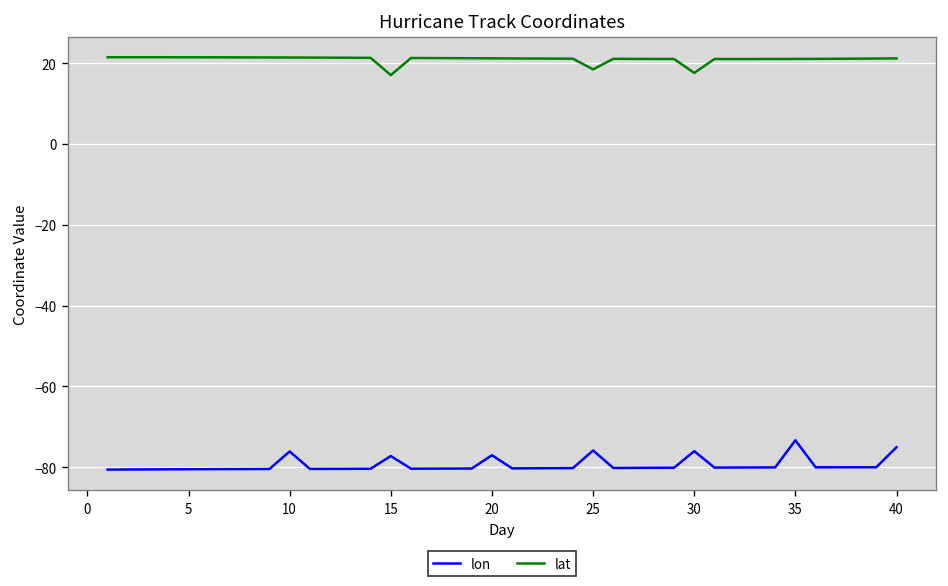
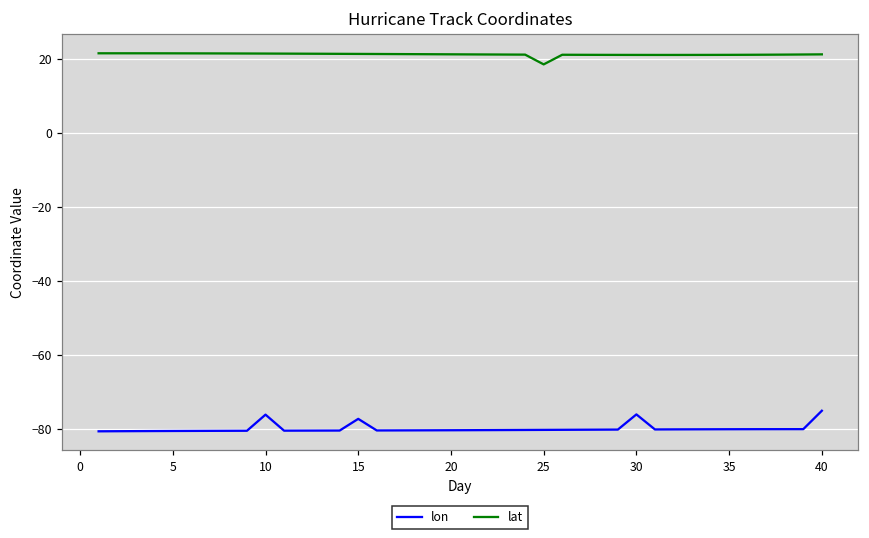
  {
    "lon": {
      "5": -80,
      "10": -76,
      "15": -77,
-     "20": -77,
-     "25": -76,
+     "20": -80,
+     "25": -80,
      "30": -76,
-     "35": -73,
+     "35": -80,
      "40": -75
    },
    "lat": {
      "5": 21,
      "10": 21,
-     "15": 17,
+     "15": 21,
      "20": 21,
      "25": 18,
-     "30": 18,
+     "30": 21,
      "35": 21,
      "40": 21
    }
  }
